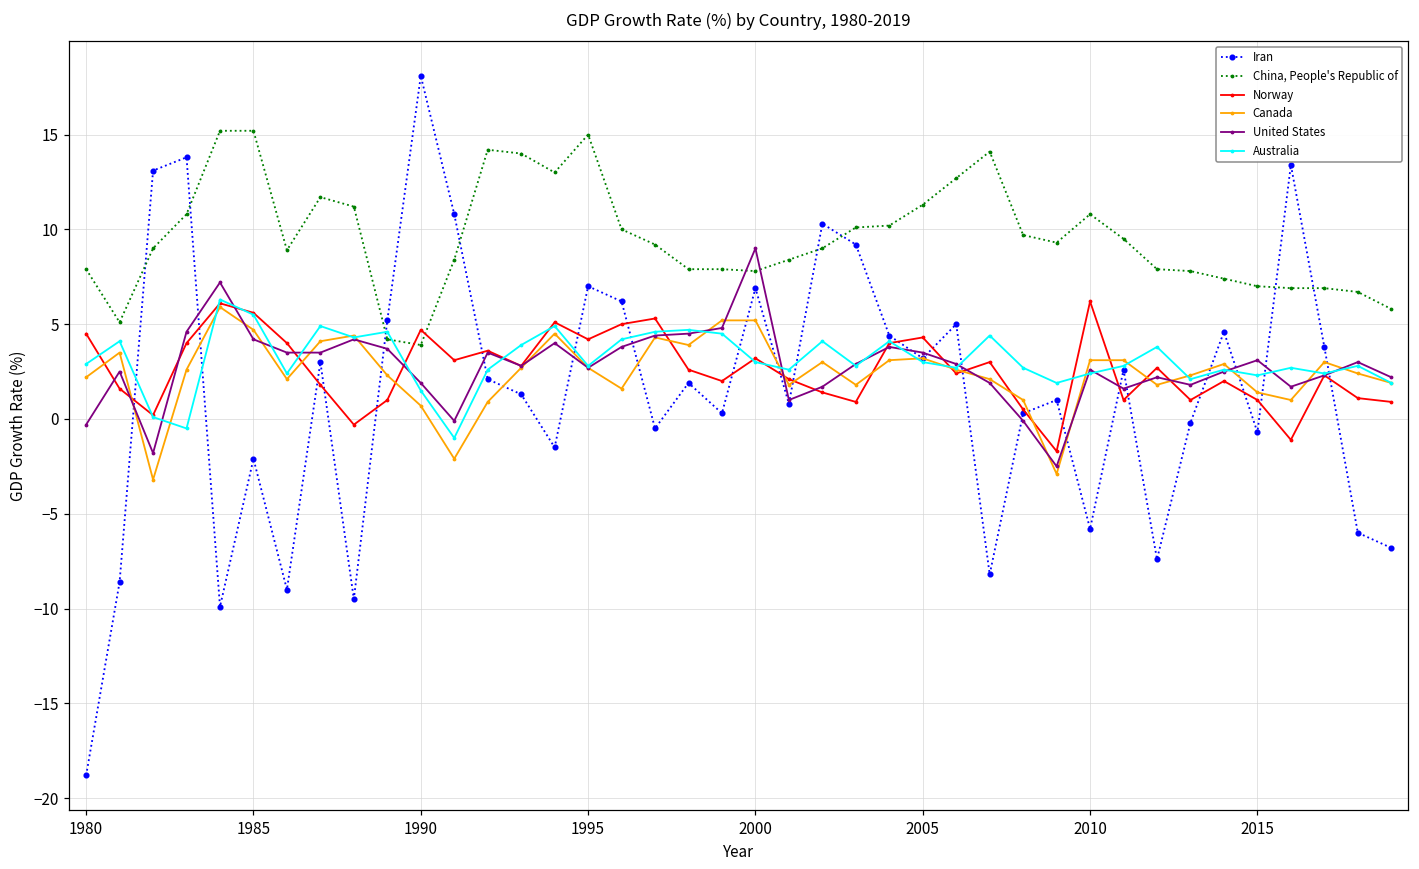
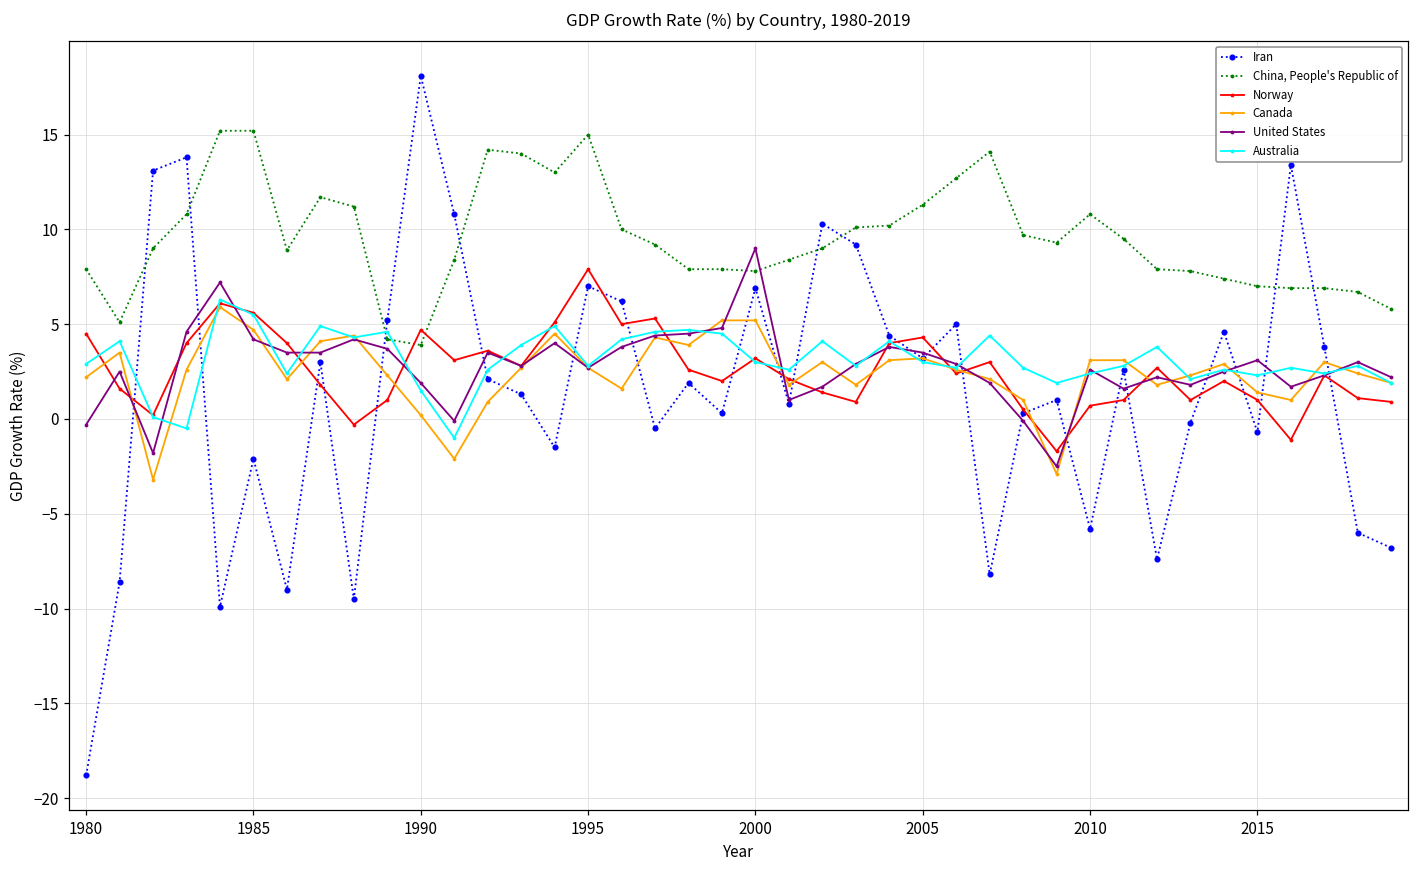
  {
    "Iran": {
      "1980": -18.8,
      "1985": -2.1,
      "1990": 18.1,
      "1995": 7.0,
      "2000": 6.9,
      "2010": -5.8,
      "2015": -0.7
    },
    "China, People's Republic of": {
      "1980": 7.9,
      "1985": 15.2,
      "1990": 3.9,
      "1995": 15.0,
      "2000": 7.8,
      "2005": 11.3,
      "2010": 10.8,
      "2015": 7.0
    },
    "Norway": {
      "1980": 4.5,
      "1990": 4.7,
-     "1995": 4.2,
+     "1995": 7.9,
      "2000": 3.2,
      "2005": 4.3,
-     "2010": 6.2,
+     "2010": 0.7,
      "2015": 1.0
    },
    "Canada": {
      "1980": 2.2,
      "1985": 4.7,
-     "1990": 0.7,
+     "1990": 0.2,
      "2000": 5.2,
      "2010": 3.1,
      "2015": 1.4
    },
    "United States": {
      "1980": -0.3,
      "1985": 4.2,
      "1990": 1.9,
      "2000": 9.0,
      "2005": 3.5,
      "2010": 2.6,
      "2015": 3.1
    },
    "Australia": {
      "1980": 2.9,
      "1990": 1.5,
      "2000": 3.0,
      "2005": 3.0,
      "2010": 2.4,
      "2015": 2.3
    }
  }
